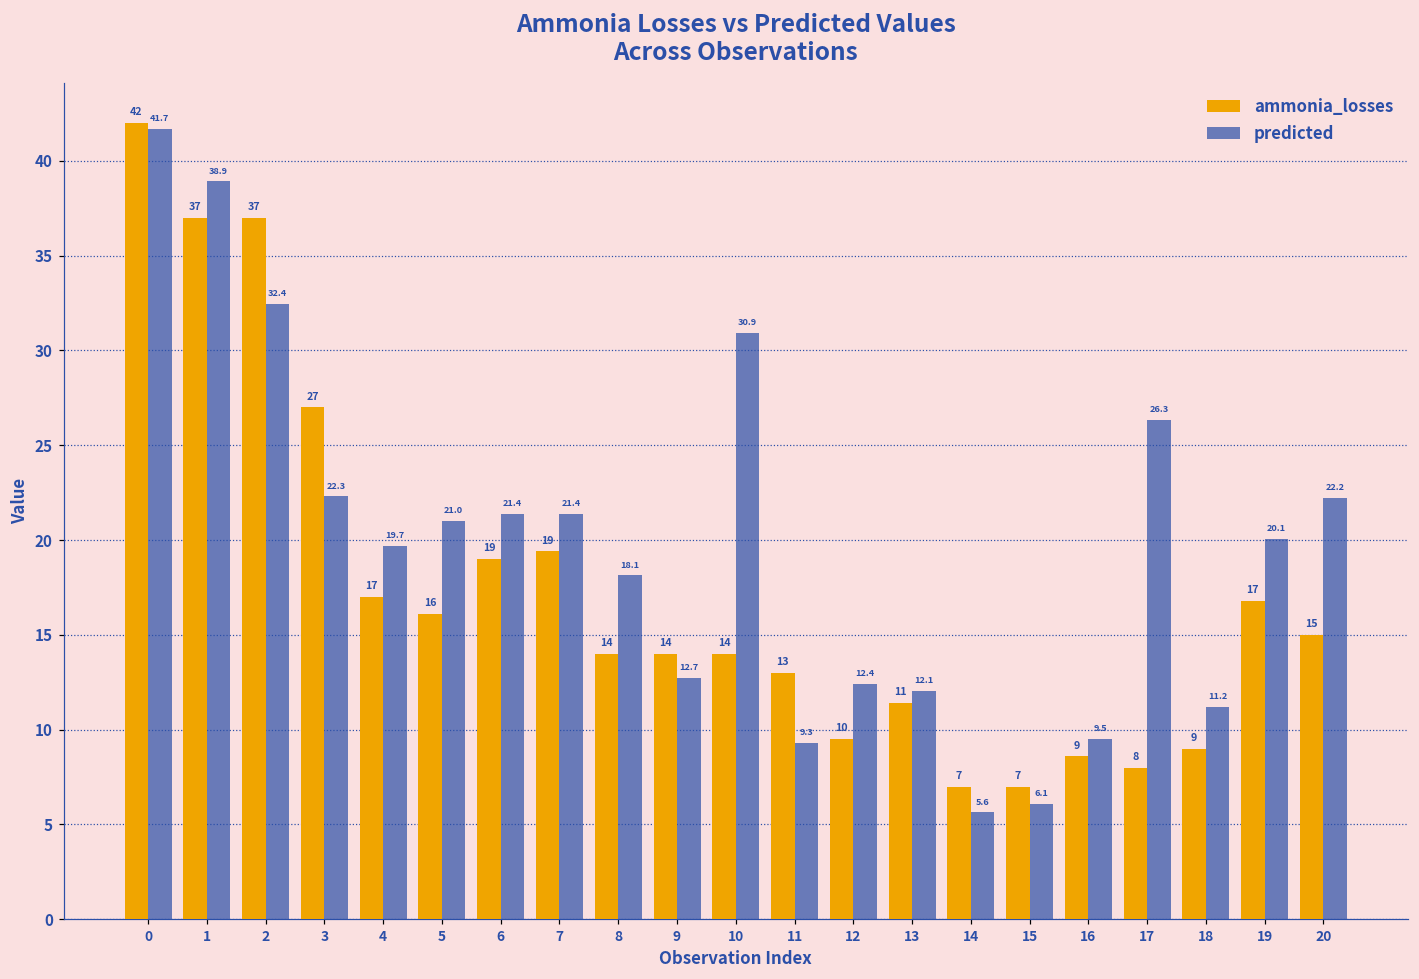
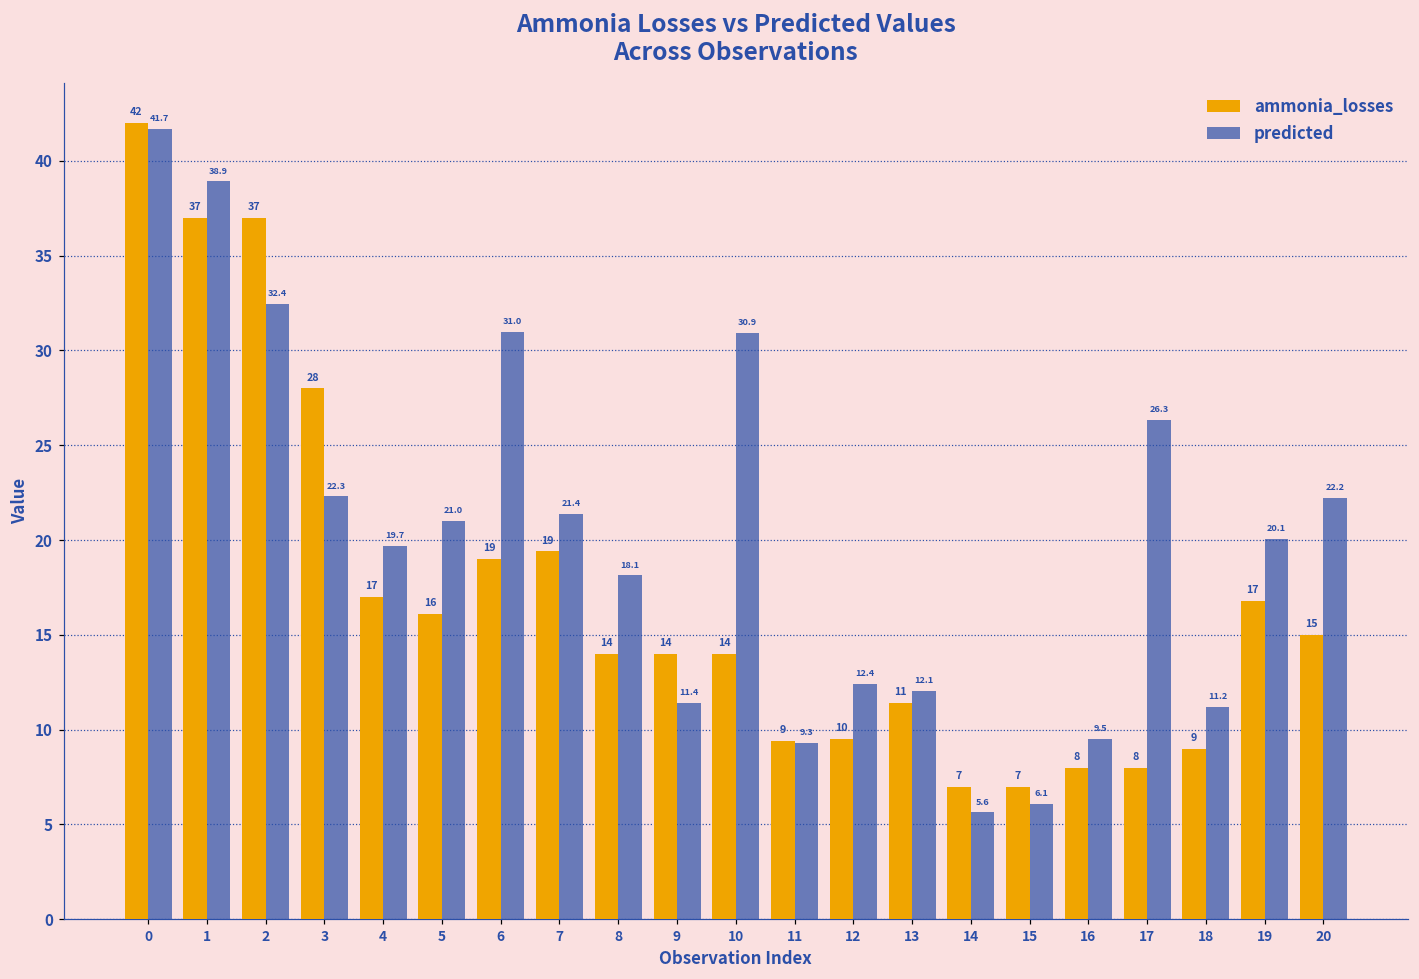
  {
    "ammonia_losses": {
      "0": 42,
      "1": 37,
      "2": 37,
-     "3": 27,
+     "3": 28,
      "4": 17,
      "5": 16,
      "6": 19,
      "7": 19,
      "8": 14,
      "9": 14,
      "10": 14,
-     "11": 13,
+     "11": 9,
      "12": 10,
      "13": 11,
      "14": 7,
      "15": 7,
-     "16": 9,
+     "16": 8,
      "17": 8,
      "18": 9,
      "19": 17,
      "20": 15
    },
    "predicted": {
      "0": 41.7,
      "1": 38.9,
      "2": 32.4,
      "3": 22.3,
      "4": 19.7,
      "5": 21.0,
-     "6": 21.4,
+     "6": 31.0,
      "7": 21.4,
      "8": 18.1,
-     "9": 12.7,
+     "9": 11.4,
      "10": 30.9,
      "11": 9.3,
      "12": 12.4,
      "13": 12.1,
      "14": 5.6,
      "15": 6.1,
      "16": 9.5,
      "17": 26.3,
      "18": 11.2,
      "19": 20.1,
      "20": 22.2
    }
  }
